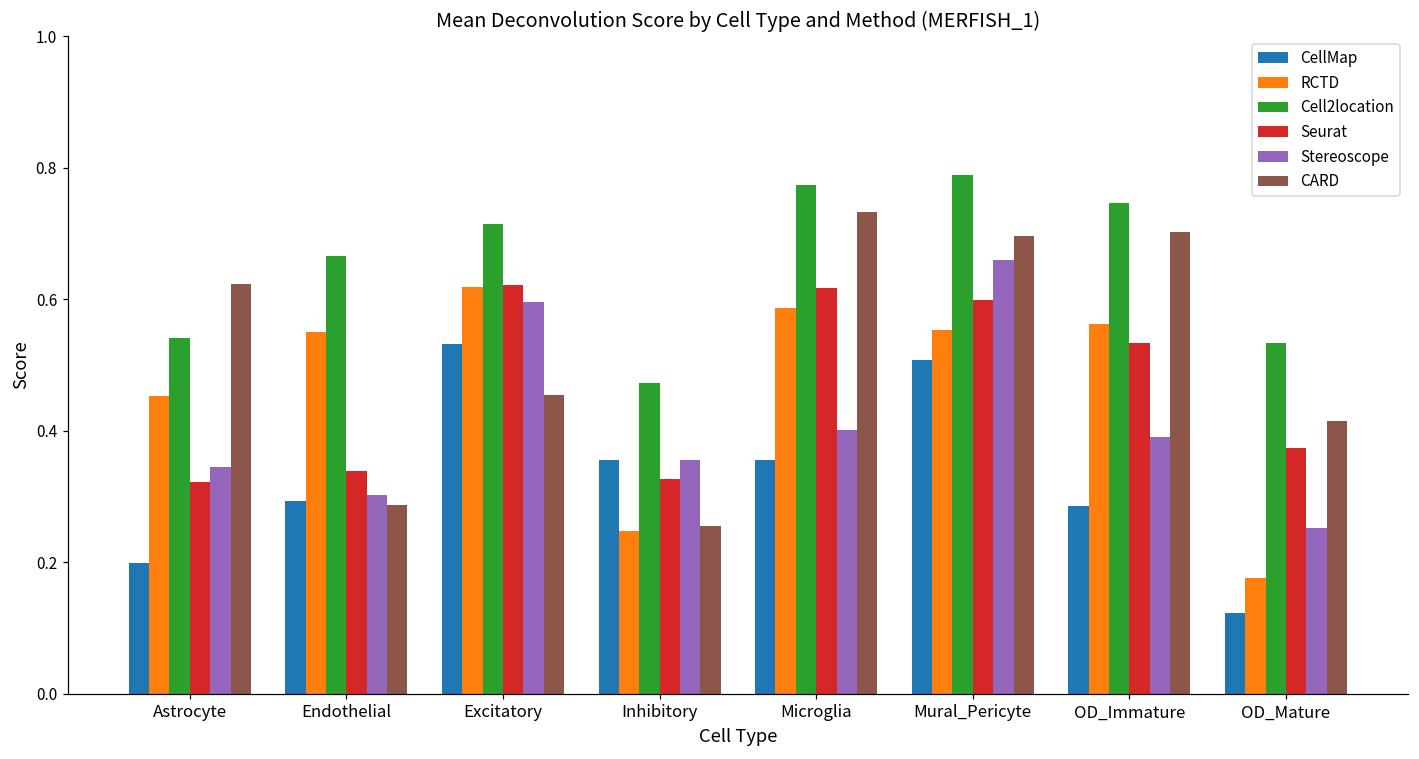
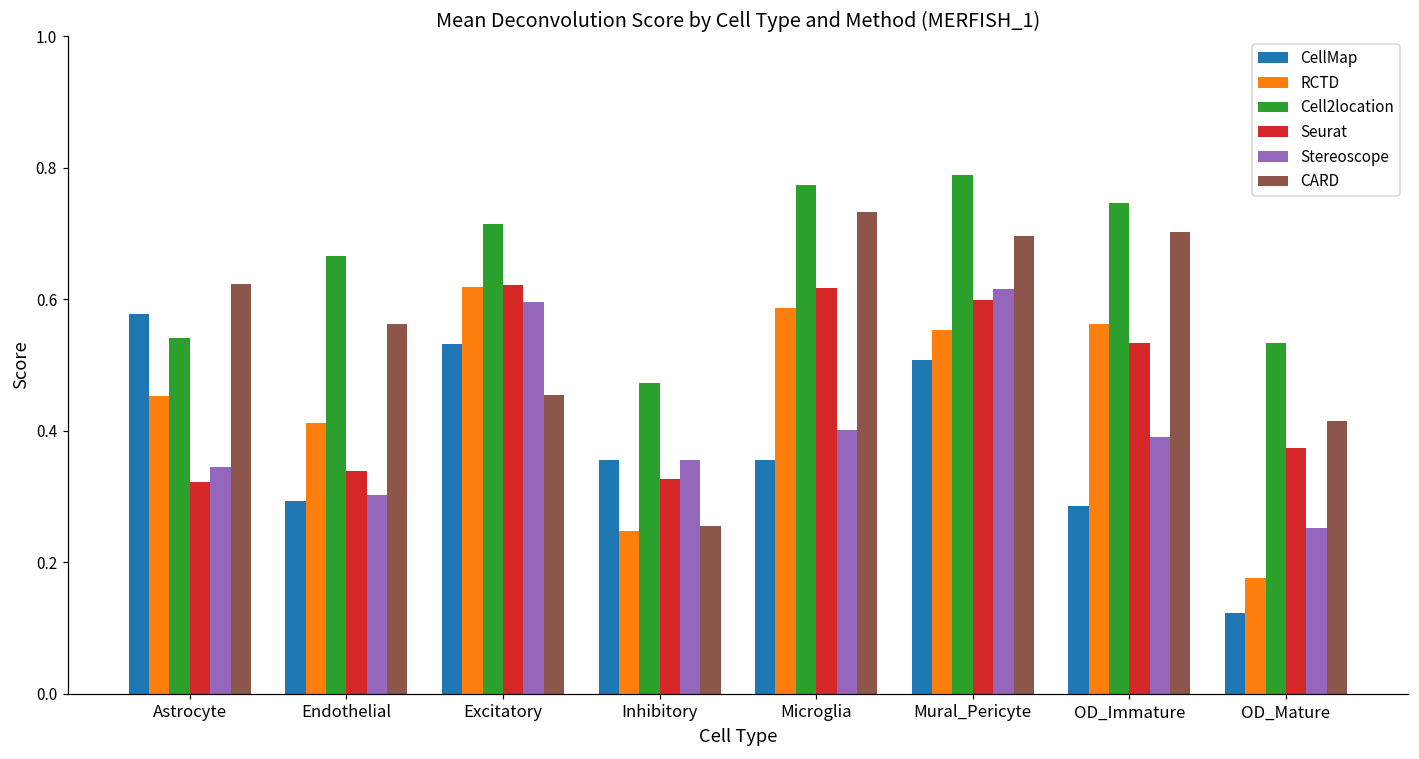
  {
    "CellMap": {
-     "Astrocyte": 0.20,
+     "Astrocyte": 0.58,
      "Endothelial": 0.29,
      "Excitatory": 0.53,
      "Inhibitory": 0.36,
      "Microglia": 0.36,
      "Mural_Pericyte": 0.51,
      "OD_Immature": 0.29,
      "OD_Mature": 0.12
    },
    "RCTD": {
      "Astrocyte": 0.45,
-     "Endothelial": 0.55,
+     "Endothelial": 0.41,
      "Excitatory": 0.62,
      "Inhibitory": 0.25,
      "Microglia": 0.59,
      "Mural_Pericyte": 0.55,
      "OD_Immature": 0.56,
      "OD_Mature": 0.18
    },
    "Cell2location": {
      "Astrocyte": 0.54,
      "Endothelial": 0.67,
      "Excitatory": 0.71,
      "Inhibitory": 0.47,
      "Microglia": 0.77,
      "Mural_Pericyte": 0.79,
      "OD_Immature": 0.75,
      "OD_Mature": 0.53
    },
    "Seurat": {
      "Astrocyte": 0.32,
      "Endothelial": 0.34,
      "Excitatory": 0.62,
      "Inhibitory": 0.33,
      "Microglia": 0.62,
      "Mural_Pericyte": 0.60,
      "OD_Immature": 0.53,
      "OD_Mature": 0.37
    },
    "Stereoscope": {
      "Astrocyte": 0.35,
      "Endothelial": 0.30,
      "Excitatory": 0.60,
      "Inhibitory": 0.36,
      "Microglia": 0.40,
-     "Mural_Pericyte": 0.66,
+     "Mural_Pericyte": 0.62,
      "OD_Immature": 0.39,
      "OD_Mature": 0.25
    },
    "CARD": {
      "Astrocyte": 0.62,
-     "Endothelial": 0.29,
+     "Endothelial": 0.56,
      "Excitatory": 0.45,
      "Inhibitory": 0.26,
      "Microglia": 0.73,
      "Mural_Pericyte": 0.70,
      "OD_Immature": 0.70,
      "OD_Mature": 0.42
    }
  }
